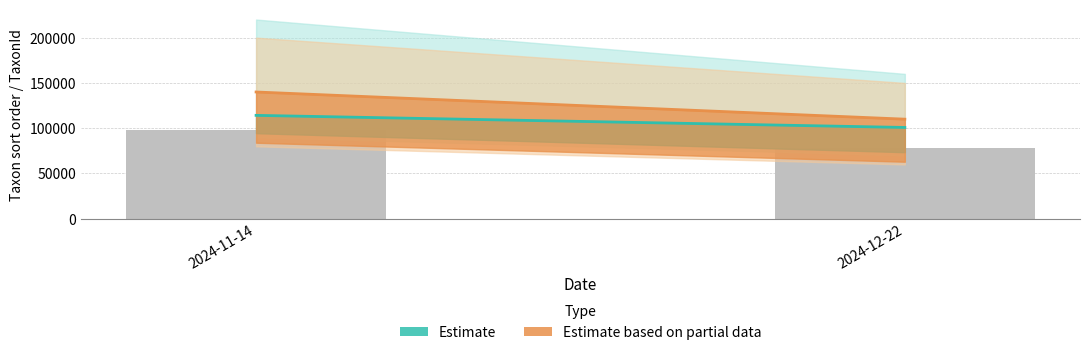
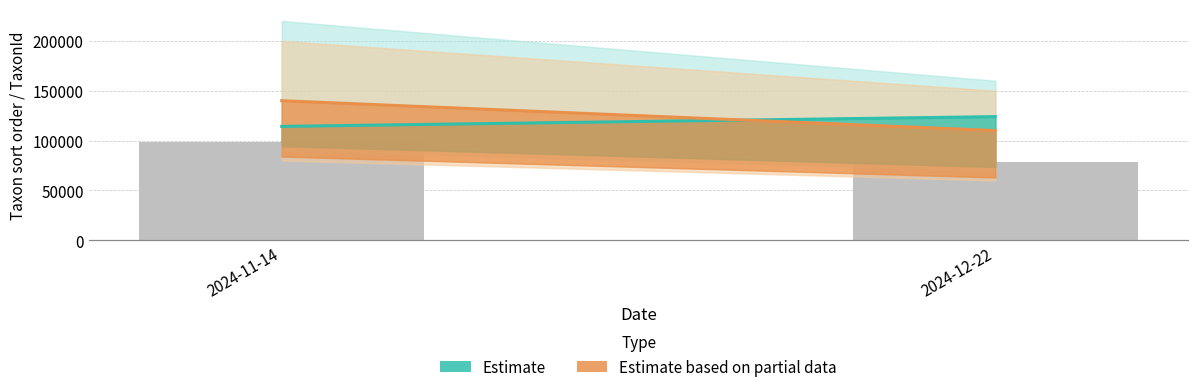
  {
    "Estimate": {
      "2024-11-14": 110000,
-     "2024-12-22": 100000
+     "2024-12-22": 120000
    },
    "Estimate based on partial data": {
      "2024-11-14": 140000,
      "2024-12-22": 110000
    }
  }
